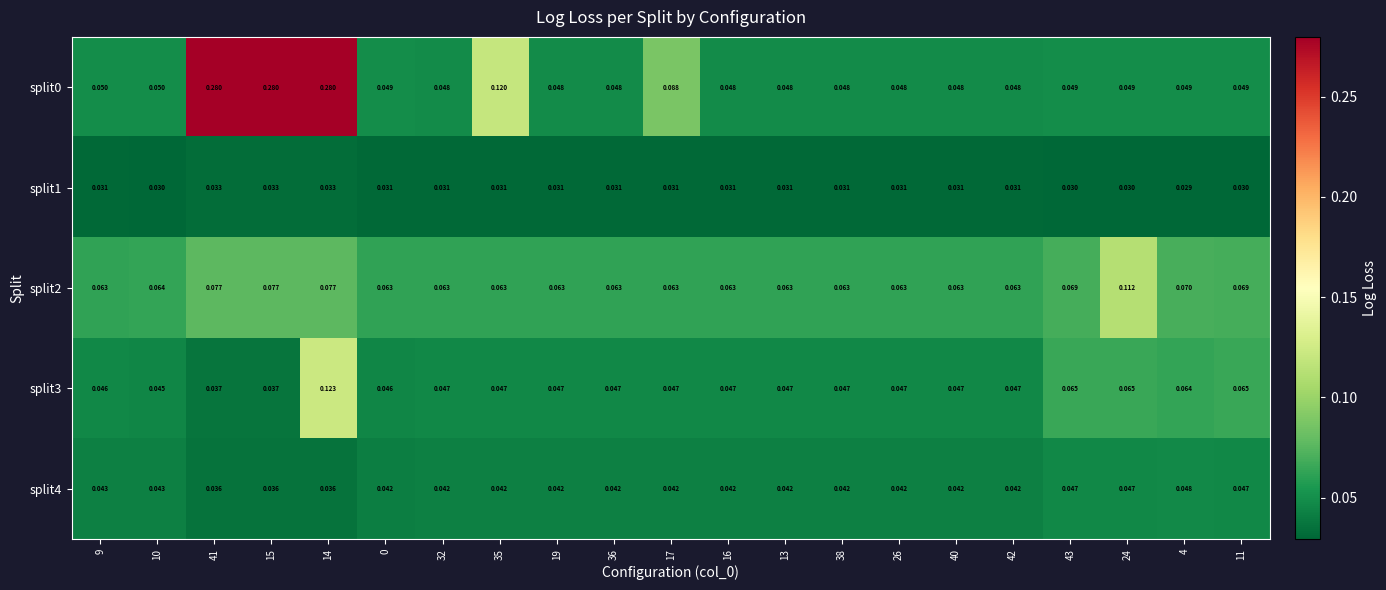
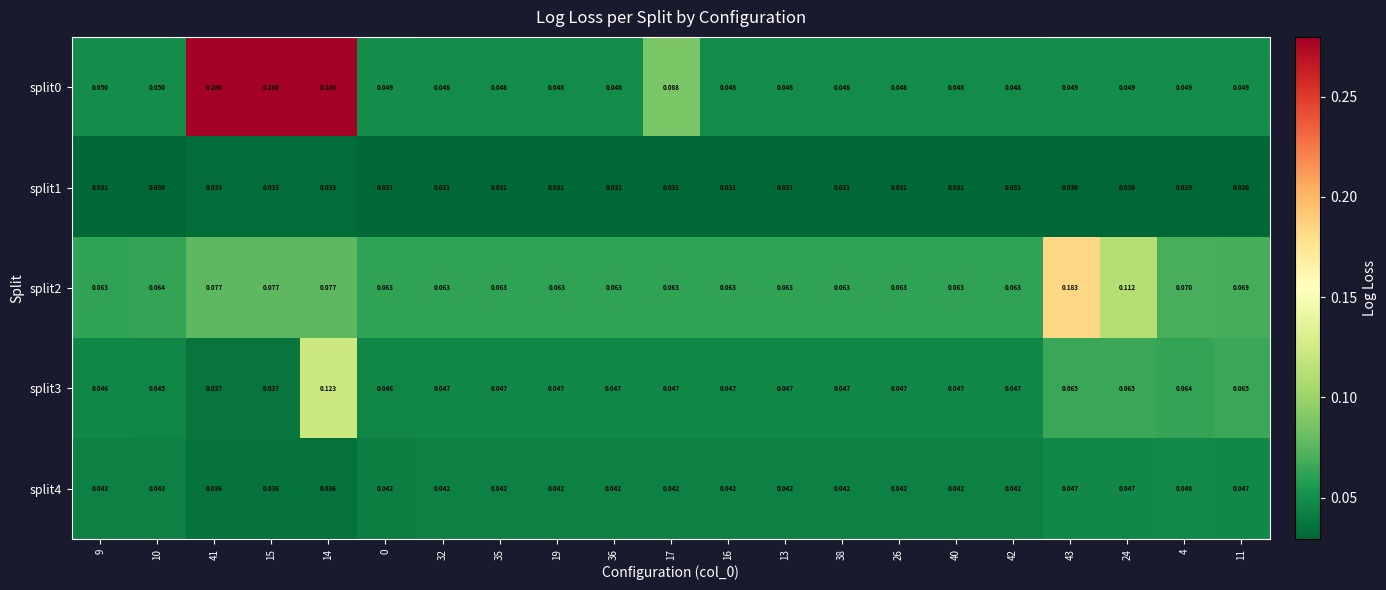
  {
    "split0": {
      "9": 0.050,
      "10": 0.050,
      "41": 0.280,
      "15": 0.280,
      "14": 0.280,
      "0": 0.049,
      "32": 0.048,
-     "35": 0.120,
+     "35": 0.048,
      "19": 0.048,
      "36": 0.048,
      "17": 0.088,
      "16": 0.048,
      "13": 0.048,
      "38": 0.048,
      "26": 0.048,
      "40": 0.048,
      "42": 0.048,
      "43": 0.049,
      "24": 0.049,
      "4": 0.049,
      "11": 0.049
    },
    "split1": {
      "9": 0.031,
      "10": 0.030,
      "41": 0.033,
      "15": 0.033,
      "14": 0.033,
      "0": 0.031,
      "32": 0.031,
      "35": 0.031,
      "19": 0.031,
      "36": 0.031,
      "17": 0.031,
      "16": 0.031,
      "13": 0.031,
      "38": 0.031,
      "26": 0.031,
      "40": 0.031,
      "42": 0.031,
      "43": 0.030,
      "24": 0.030,
      "4": 0.029,
      "11": 0.030
    },
    "split2": {
      "9": 0.063,
      "10": 0.064,
      "41": 0.077,
      "15": 0.077,
      "14": 0.077,
      "0": 0.063,
      "32": 0.063,
      "35": 0.063,
      "19": 0.063,
      "36": 0.063,
      "17": 0.063,
      "16": 0.063,
      "13": 0.063,
      "38": 0.063,
      "26": 0.063,
      "40": 0.063,
      "42": 0.063,
-     "43": 0.069,
+     "43": 0.183,
      "24": 0.112,
      "4": 0.070,
      "11": 0.069
    },
    "split3": {
      "9": 0.046,
      "10": 0.045,
      "41": 0.037,
      "15": 0.037,
      "14": 0.123,
      "0": 0.046,
      "32": 0.047,
      "35": 0.047,
      "19": 0.047,
      "36": 0.047,
      "17": 0.047,
      "16": 0.047,
      "13": 0.047,
      "38": 0.047,
      "26": 0.047,
      "40": 0.047,
      "42": 0.047,
      "43": 0.065,
      "24": 0.065,
      "4": 0.064,
      "11": 0.065
    },
    "split4": {
      "9": 0.043,
      "10": 0.043,
      "41": 0.036,
      "15": 0.036,
      "14": 0.036,
      "0": 0.042,
      "32": 0.042,
      "35": 0.042,
      "19": 0.042,
      "36": 0.042,
      "17": 0.042,
      "16": 0.042,
      "13": 0.042,
      "38": 0.042,
      "26": 0.042,
      "40": 0.042,
      "42": 0.042,
      "43": 0.047,
      "24": 0.047,
      "4": 0.048,
      "11": 0.047
    }
  }
